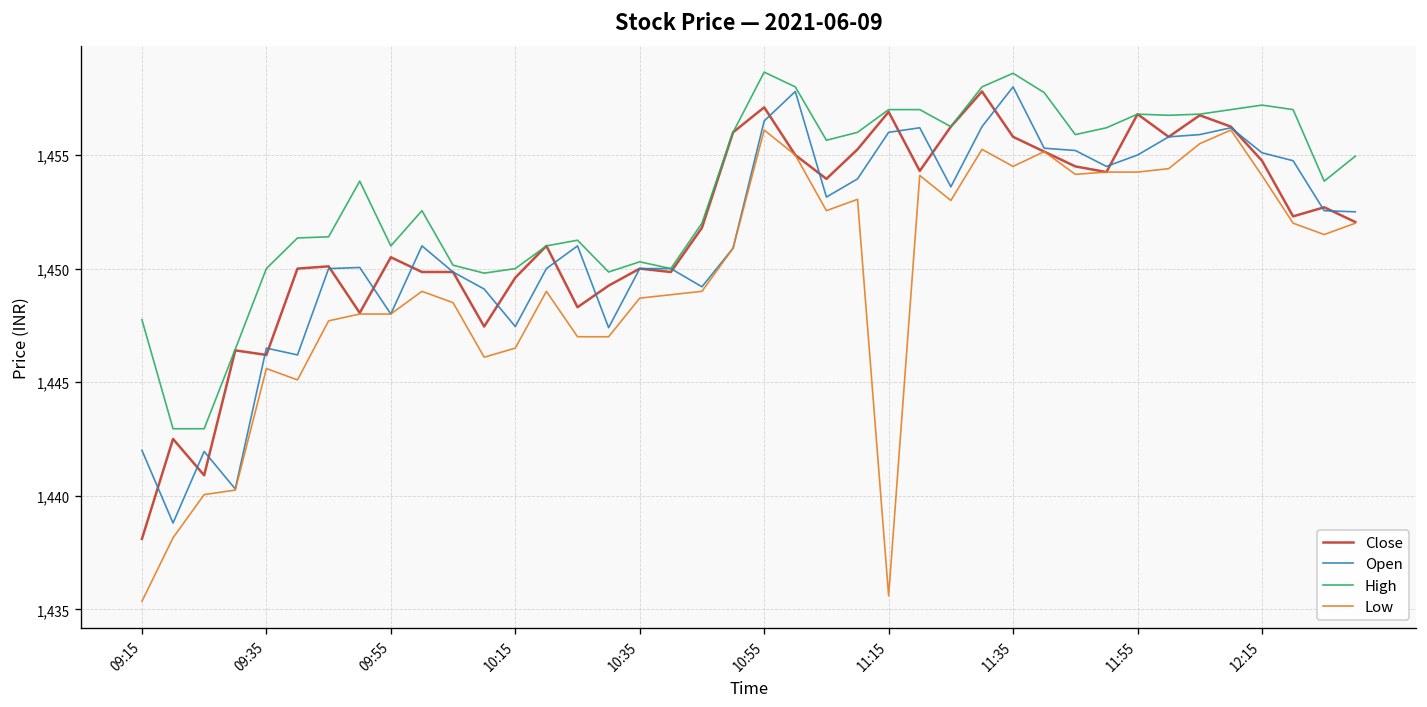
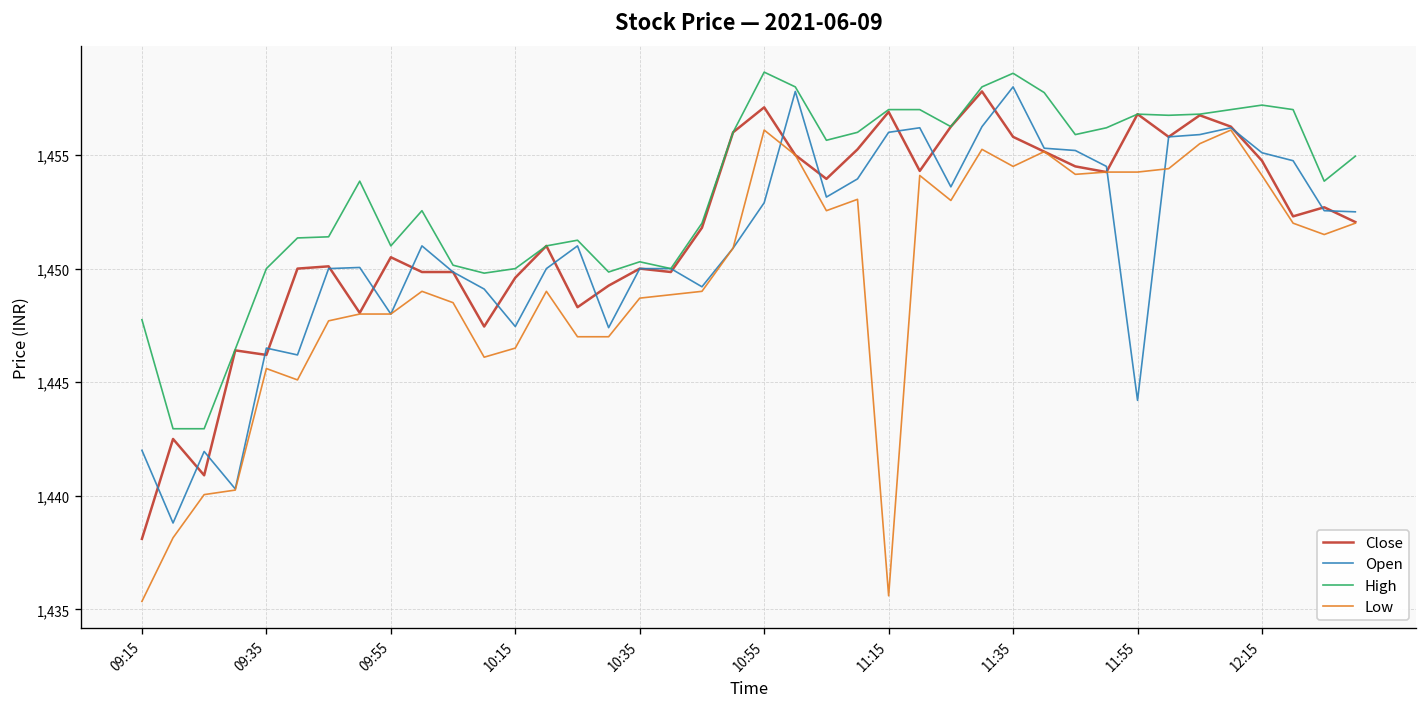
  {
    "Close": {
      "09:15": "1,438.1",
      "09:35": "1,446.2",
      "09:55": "1,450.5",
      "10:15": "1,449.6",
      "10:55": "1,457.1",
      "11:35": "1,455.8",
      "12:15": "1,454.8"
    },
    "Open": {
      "09:15": "1,442.0",
      "09:35": "1,446.5",
      "10:15": "1,447.4",
-     "10:55": "1,456.5",
+     "10:55": "1,452.9",
      "11:15": "1,456.0",
      "11:35": "1,458.0",
-     "11:55": "1,455.0",
+     "11:55": "1,444.2",
      "12:15": "1,455.1"
    },
    "High": {
      "09:15": "1,447.8",
      "09:35": "1,450.0",
      "09:55": "1,451.0",
      "10:15": "1,450.0",
      "10:35": "1,450.3",
      "10:55": "1,458.7",
      "11:35": "1,458.6",
      "12:15": "1,457.2"
    },
    "Low": {
      "09:15": "1,435.3",
      "09:35": "1,445.6",
      "10:15": "1,446.5",
      "10:35": "1,448.7",
      "10:55": "1,456.1",
      "11:15": "1,435.6",
      "11:35": "1,454.5",
      "11:55": "1,454.3",
      "12:15": "1,454.1"
    }
  }
